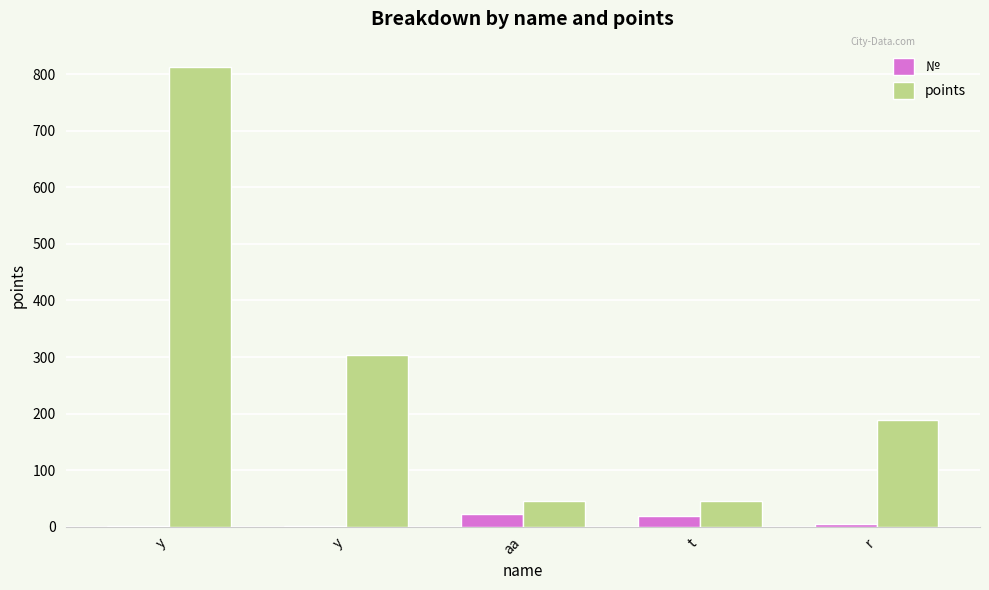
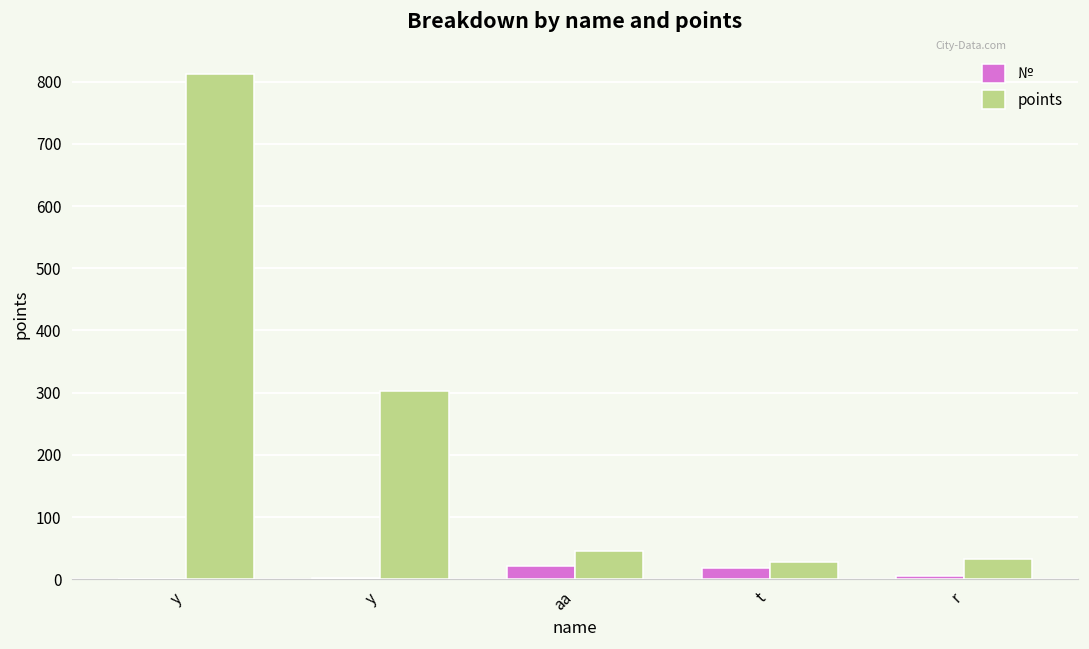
  {
    "№": {
      "aa": 20,
      "t": 20,
      "r": 10
    },
    "points": {
      "aa": 50,
-     "t": 50,
-     "r": 190
+     "t": 30,
+     "r": 30
    }
  }
